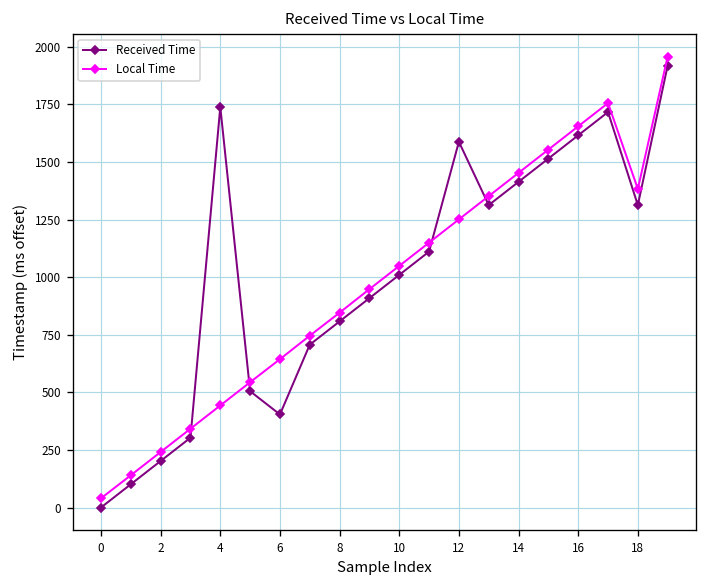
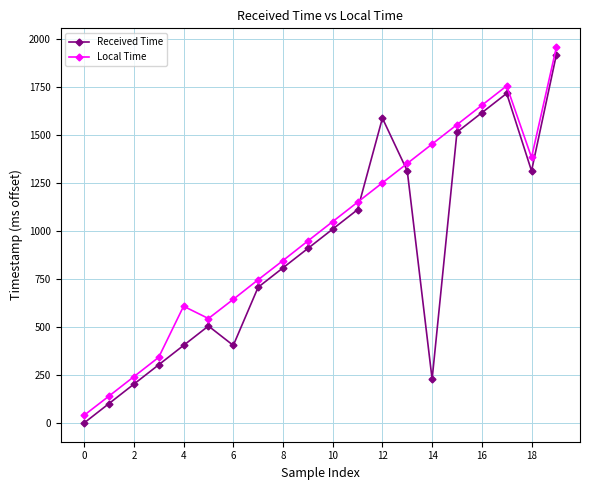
  {
    "Received Time": {
      "0": 0,
      "2": 200,
-     "4": 1740,
+     "4": 400,
      "6": 400,
      "8": 810,
      "10": 1010,
      "12": 1590,
-     "14": 1410,
+     "14": 230,
      "16": 1620,
      "18": 1310
    },
    "Local Time": {
      "0": 40,
      "2": 240,
-     "4": 440,
+     "4": 610,
      "6": 640,
      "8": 850,
      "10": 1050,
      "12": 1250,
      "14": 1450,
      "16": 1660,
      "18": 1380
    }
  }
